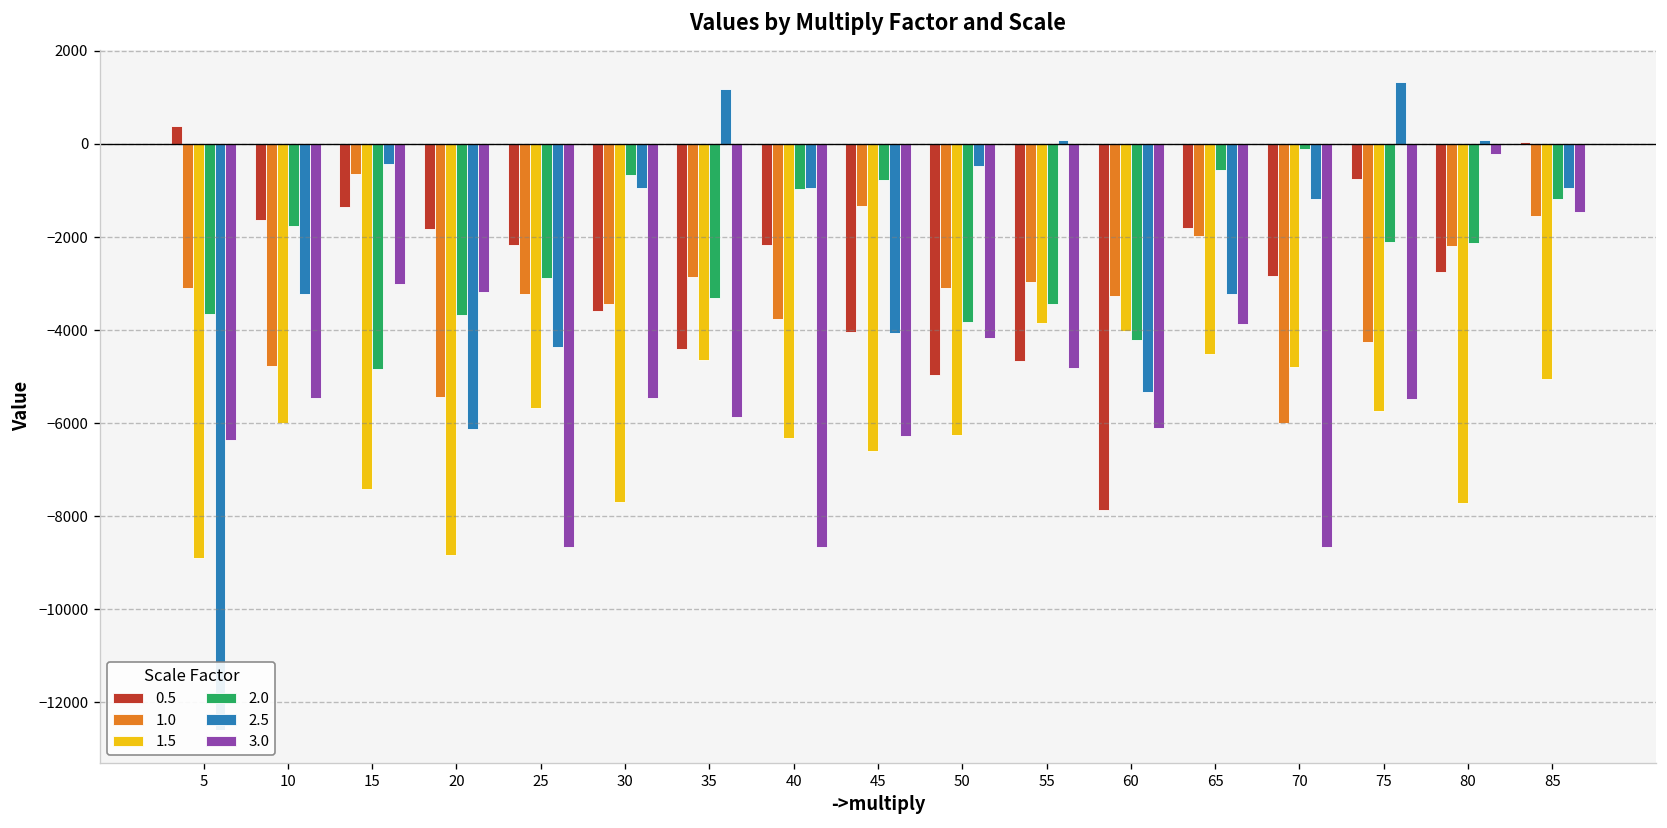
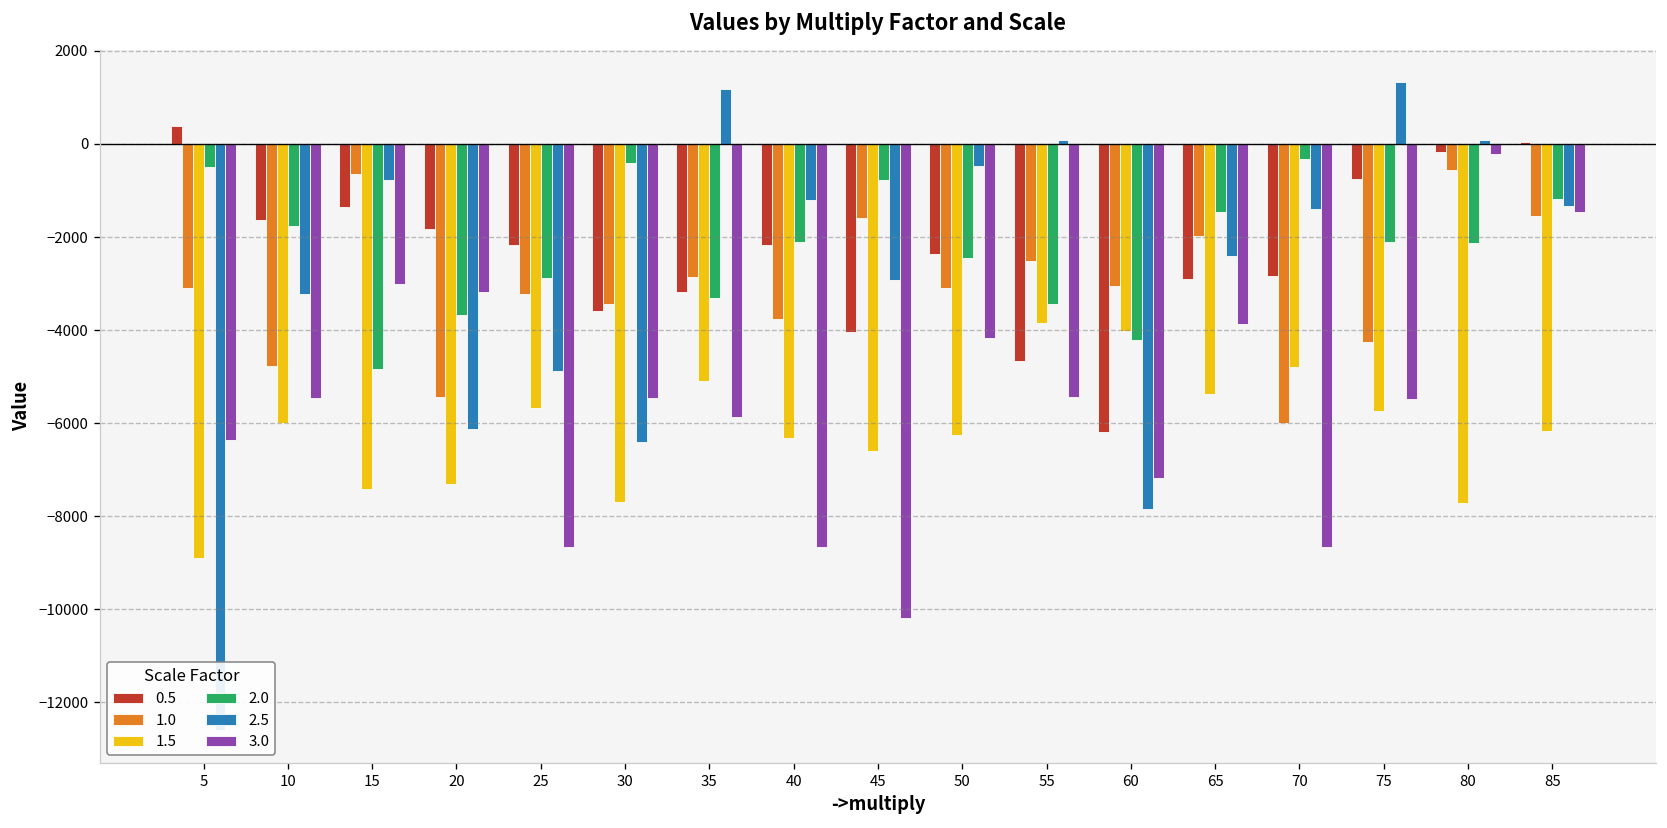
  {
    "0.5": {
      "5": 400,
      "10": -1600,
      "15": -1300,
      "20": -1800,
      "25": -2200,
      "30": -3600,
-     "35": -4400,
+     "35": -3200,
      "40": -2200,
      "45": -4000,
-     "50": -5000,
+     "50": -2400,
      "55": -4700,
-     "60": -7900,
-     "65": -1800,
+     "60": -6200,
+     "65": -2900,
      "70": -2800,
      "75": -800,
-     "80": -2800
+     "80": -200
    },
    "1.0": {
      "5": -3100,
      "10": -4800,
      "15": -600,
      "20": -5400,
      "25": -3200,
      "30": -3400,
      "35": -2900,
      "40": -3800,
-     "45": -1300,
+     "45": -1600,
      "50": -3100,
-     "55": -3000,
-     "60": -3300,
+     "55": -2500,
+     "60": -3000,
      "65": -2000,
      "70": -6000,
      "75": -4200,
-     "80": -2200,
+     "80": -600,
      "85": -1500
    },
    "1.5": {
      "5": -8900,
      "10": -6000,
      "15": -7400,
-     "20": -8800,
+     "20": -7300,
      "25": -5700,
      "30": -7700,
-     "35": -4600,
+     "35": -5100,
      "40": -6300,
      "45": -6600,
      "50": -6300,
      "55": -3900,
      "60": -4000,
-     "65": -4500,
+     "65": -5400,
      "70": -4800,
      "75": -5700,
      "80": -7700,
-     "85": -5000
+     "85": -6200
    },
    "2.0": {
-     "5": -3700,
+     "5": -500,
      "10": -1800,
      "15": -4800,
      "20": -3700,
      "25": -2900,
-     "30": -700,
+     "30": -400,
      "35": -3300,
-     "40": -1000,
+     "40": -2100,
      "45": -800,
-     "50": -3800,
+     "50": -2500,
      "55": -3400,
      "60": -4200,
-     "65": -600,
-     "70": -100,
+     "65": -1500,
+     "70": -300,
      "75": -2100,
      "80": -2100,
      "85": -1200
    },
    "2.5": {
      "10": -3200,
-     "15": -400,
+     "15": -800,
      "20": -6100,
-     "25": -4400,
-     "30": -900,
+     "25": -4900,
+     "30": -6400,
      "35": 1200,
-     "40": -900,
-     "45": -4100,
+     "40": -1200,
+     "45": -2900,
      "50": -500,
      "55": 100,
-     "60": -5300,
-     "65": -3200,
-     "70": -1200,
+     "60": -7800,
+     "65": -2400,
+     "70": -1400,
      "75": 1300,
      "80": 100,
-     "85": -1000
+     "85": -1300
    },
    "3.0": {
      "5": -6400,
      "10": -5500,
      "15": -3000,
      "20": -3200,
      "25": -8700,
      "30": -5500,
      "35": -5900,
      "40": -8700,
-     "45": -6300,
+     "45": -10200,
      "50": -4200,
-     "55": -4800,
-     "60": -6100,
+     "55": -5400,
+     "60": -7200,
      "65": -3900,
      "70": -8700,
      "75": -5500,
      "80": -200,
      "85": -1500
    }
  }
